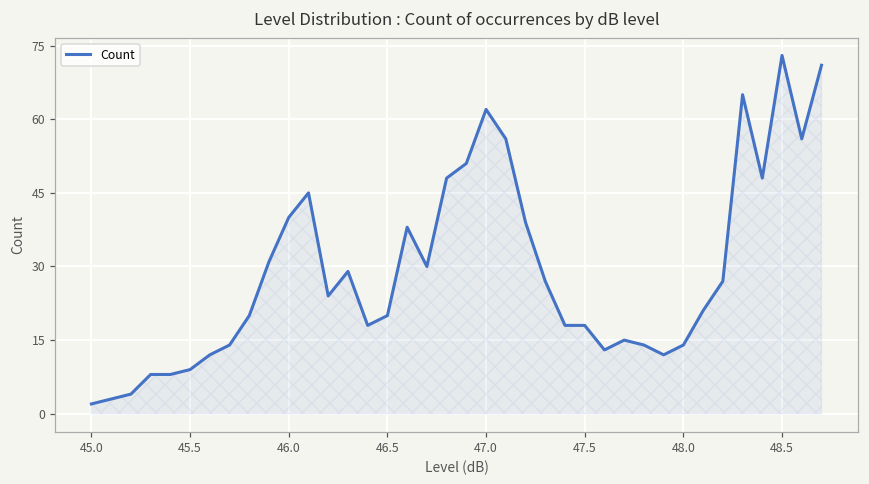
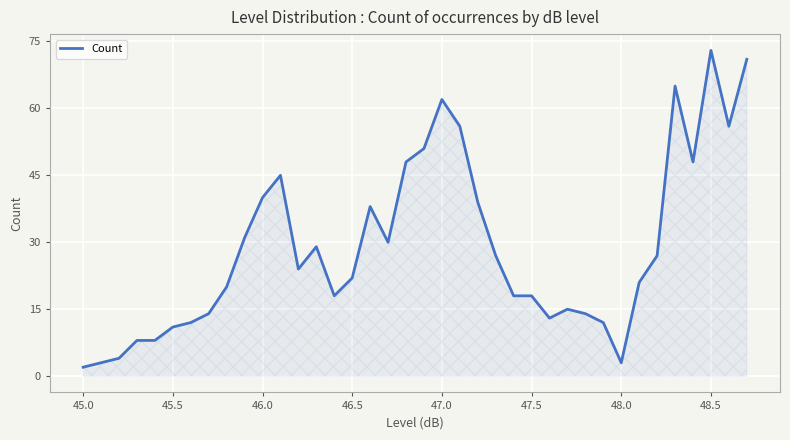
  {
    "45.0": 2,
-   "45.5": 9,
+   "45.5": 11,
    "46.0": 40,
-   "46.5": 20,
+   "46.5": 22,
    "47.0": 62,
    "47.5": 18,
-   "48.0": 14,
+   "48.0": 3,
    "48.5": 73
  }
